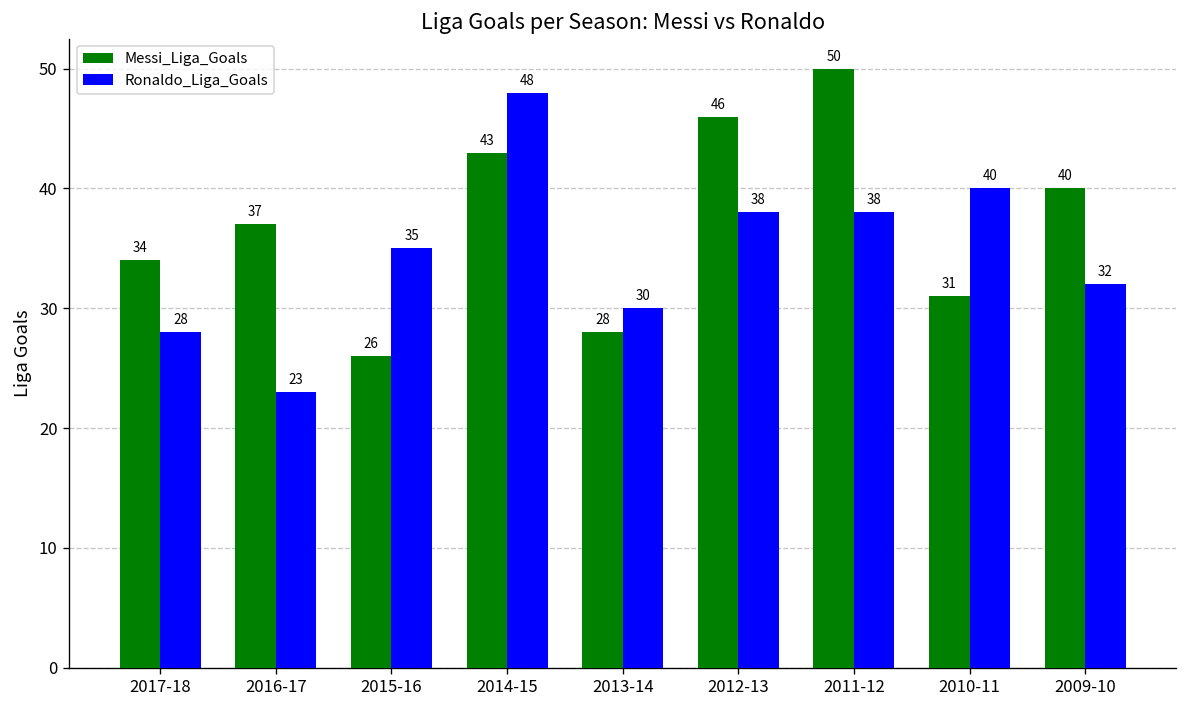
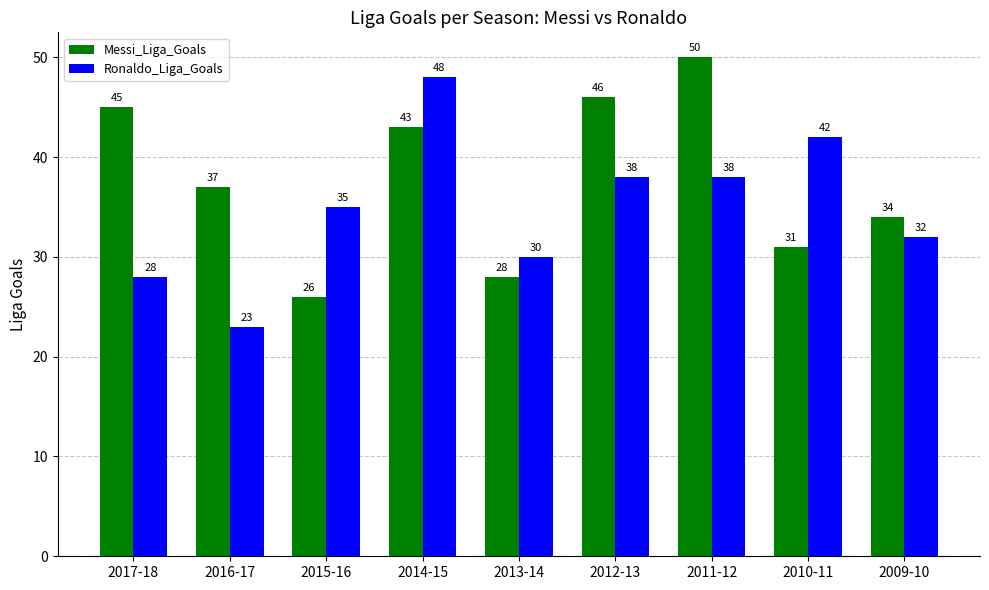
  {
    "Messi_Liga_Goals": {
-     "2017-18": 34,
+     "2017-18": 45,
      "2016-17": 37,
      "2015-16": 26,
      "2014-15": 43,
      "2013-14": 28,
      "2012-13": 46,
      "2011-12": 50,
      "2010-11": 31,
-     "2009-10": 40
+     "2009-10": 34
    },
    "Ronaldo_Liga_Goals": {
      "2017-18": 28,
      "2016-17": 23,
      "2015-16": 35,
      "2014-15": 48,
      "2013-14": 30,
      "2012-13": 38,
      "2011-12": 38,
-     "2010-11": 40,
+     "2010-11": 42,
      "2009-10": 32
    }
  }
